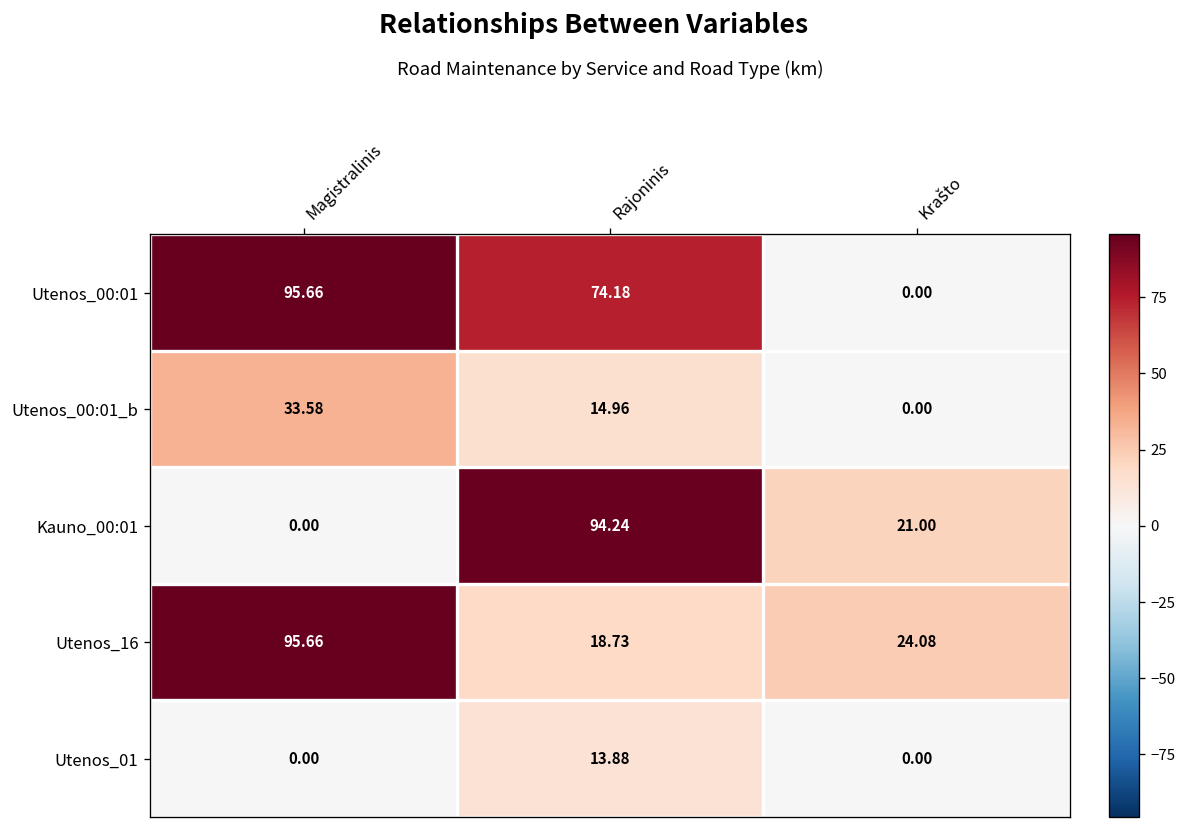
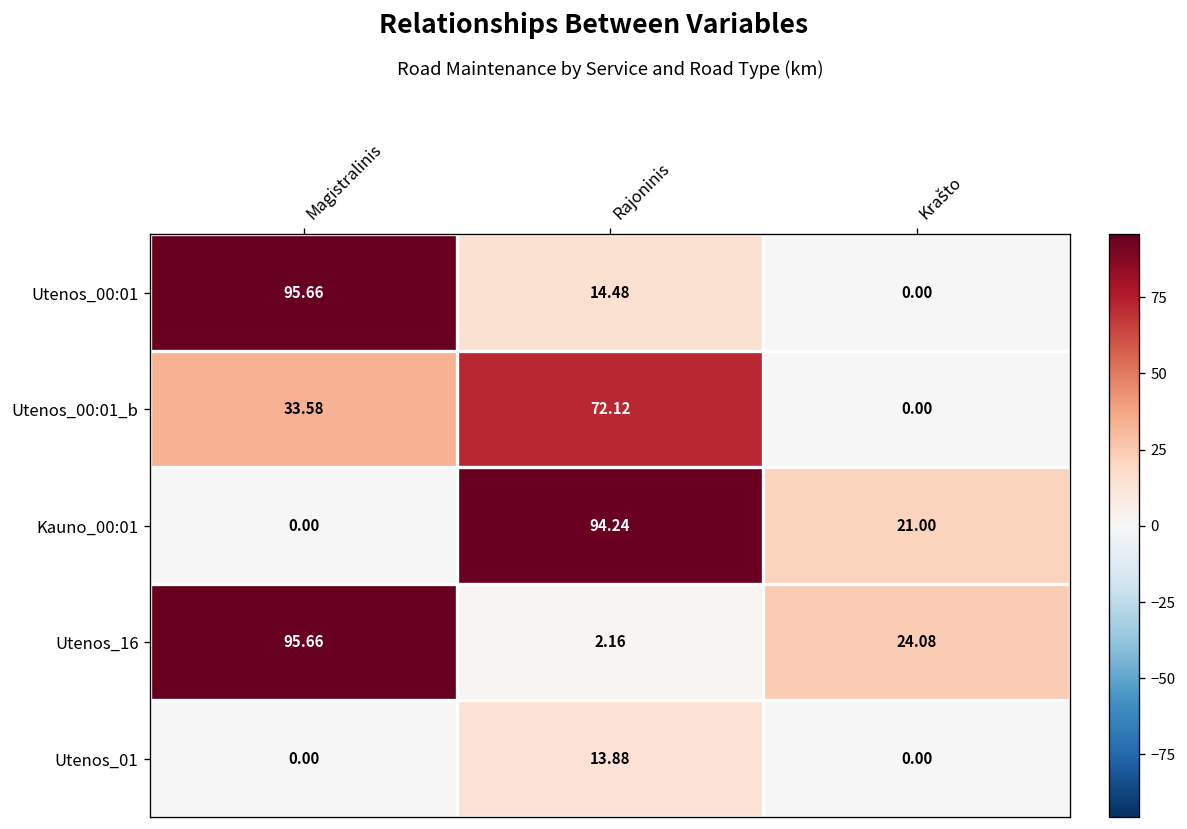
  {
    "Utenos_00:01": {
      "Magistralinis": 95.66,
-     "Rajoninis": 74.18,
+     "Rajoninis": 14.48,
      "Krašto": 0.00
    },
    "Utenos_00:01_b": {
      "Magistralinis": 33.58,
-     "Rajoninis": 14.96,
+     "Rajoninis": 72.12,
      "Krašto": 0.00
    },
    "Kauno_00:01": {
      "Magistralinis": 0.00,
      "Rajoninis": 94.24,
      "Krašto": 21.00
    },
    "Utenos_16": {
      "Magistralinis": 95.66,
-     "Rajoninis": 18.73,
+     "Rajoninis": 2.16,
      "Krašto": 24.08
    },
    "Utenos_01": {
      "Magistralinis": 0.00,
      "Rajoninis": 13.88,
      "Krašto": 0.00
    }
  }
